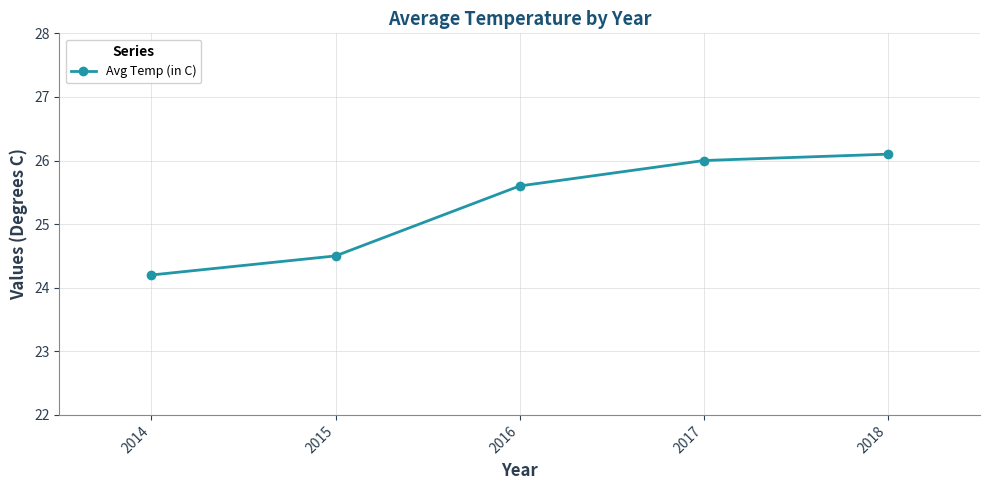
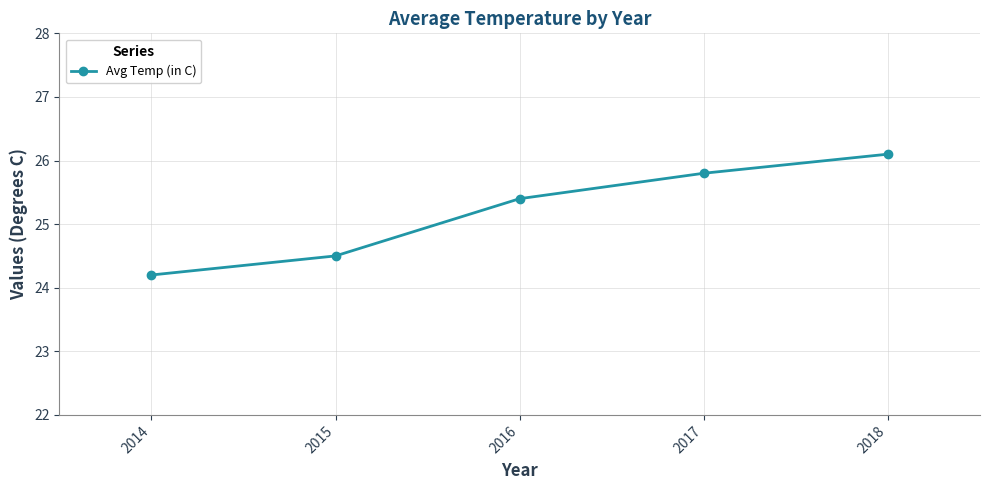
  {
    "2014": 24.2,
    "2015": 24.5,
-   "2016": 25.6,
-   "2017": 26.0,
+   "2016": 25.4,
+   "2017": 25.8,
    "2018": 26.1
  }
